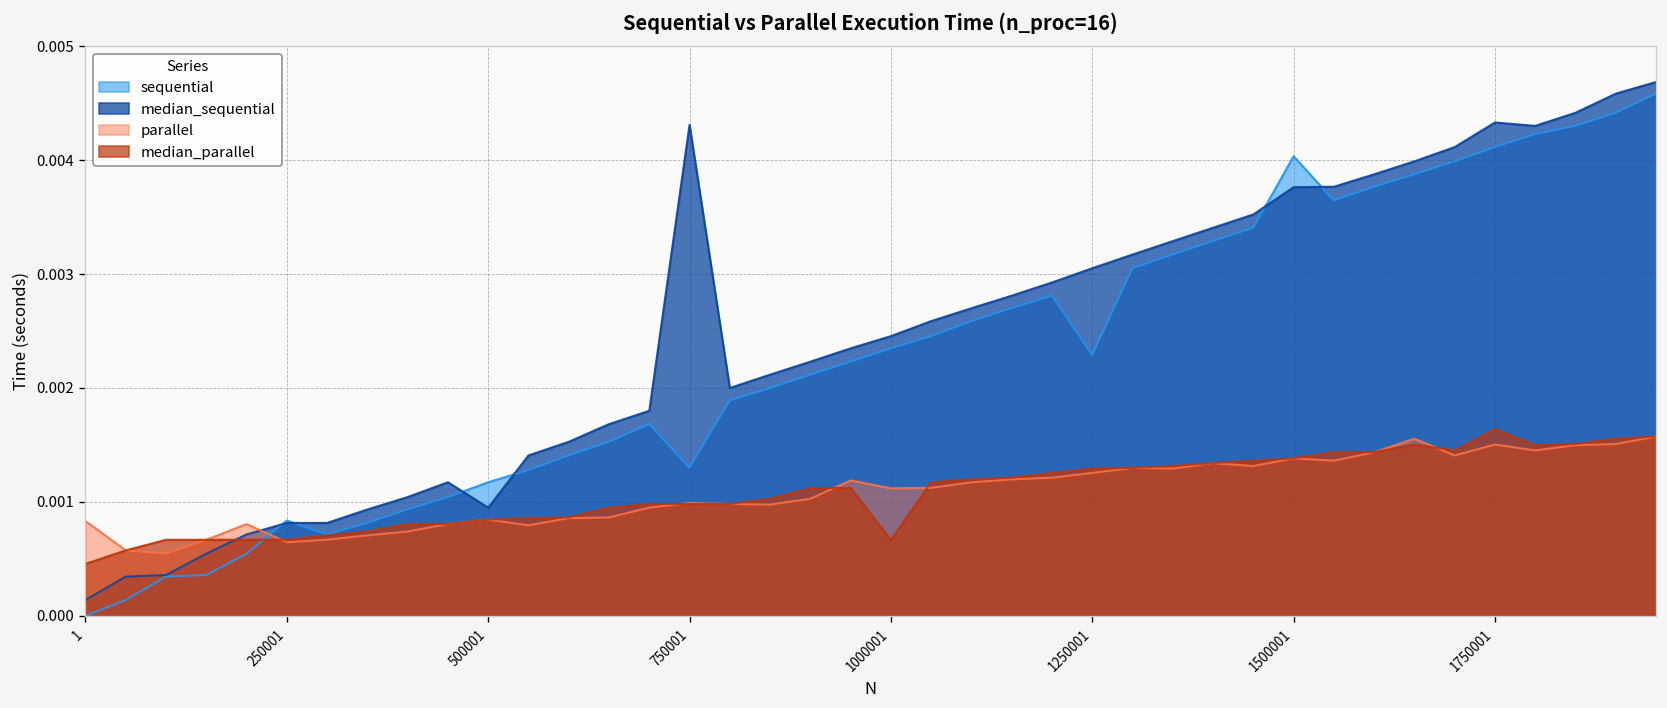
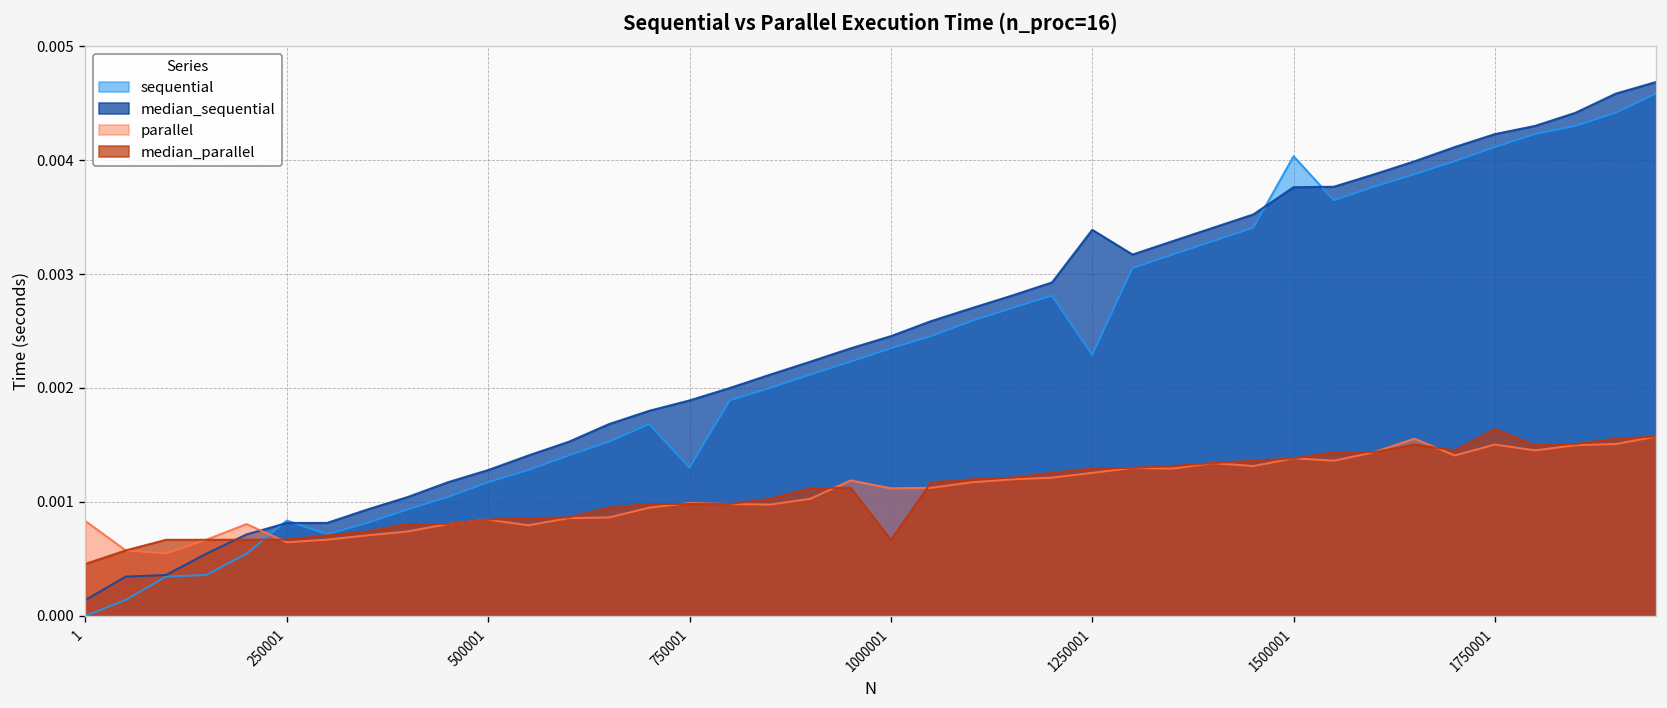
  {
    "sequential": {
      "1": 0.0000,
      "500001": 0.0012,
      "750001": 0.0013,
      "1000001": 0.0023,
      "1250001": 0.0023,
      "1500001": 0.0040,
      "1750001": 0.0041
    },
    "median_sequential": {
      "1": 0.0001,
-     "500001": 0.0010,
-     "750001": 0.0043,
+     "500001": 0.0013,
+     "750001": 0.0019,
      "1000001": 0.0025,
-     "1250001": 0.0031,
+     "1250001": 0.0034,
      "1500001": 0.0038,
-     "1750001": 0.0043
+     "1750001": 0.0042
    },
    "parallel": {
      "1": 0.0008,
      "1000001": 0.0011,
      "1250001": 0.0013,
      "1750001": 0.0015
    },
    "median_parallel": {
      "1": 0.0005,
      "1000001": 0.0007,
      "1250001": 0.0013,
      "1750001": 0.0016
    }
  }
